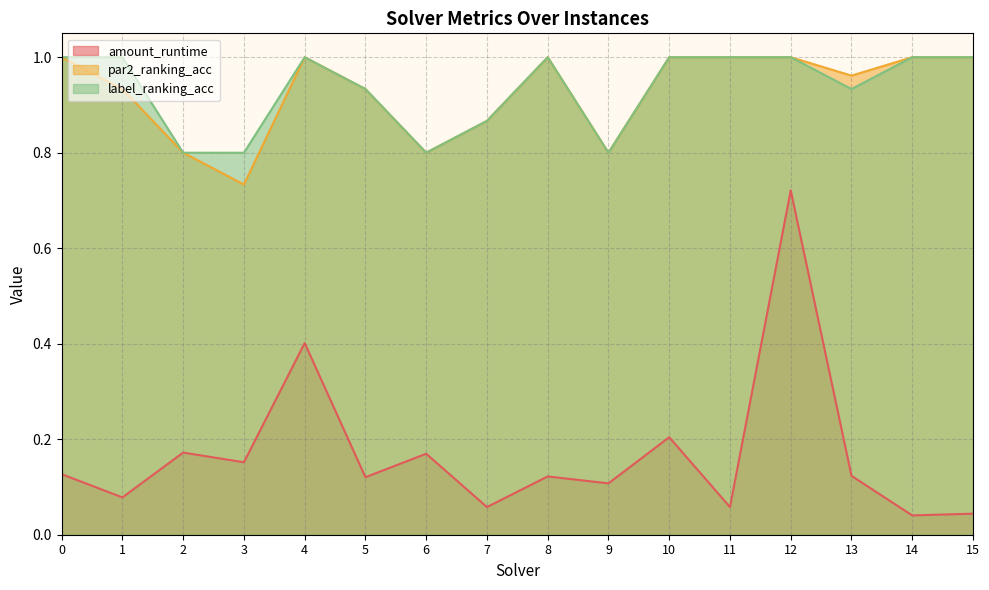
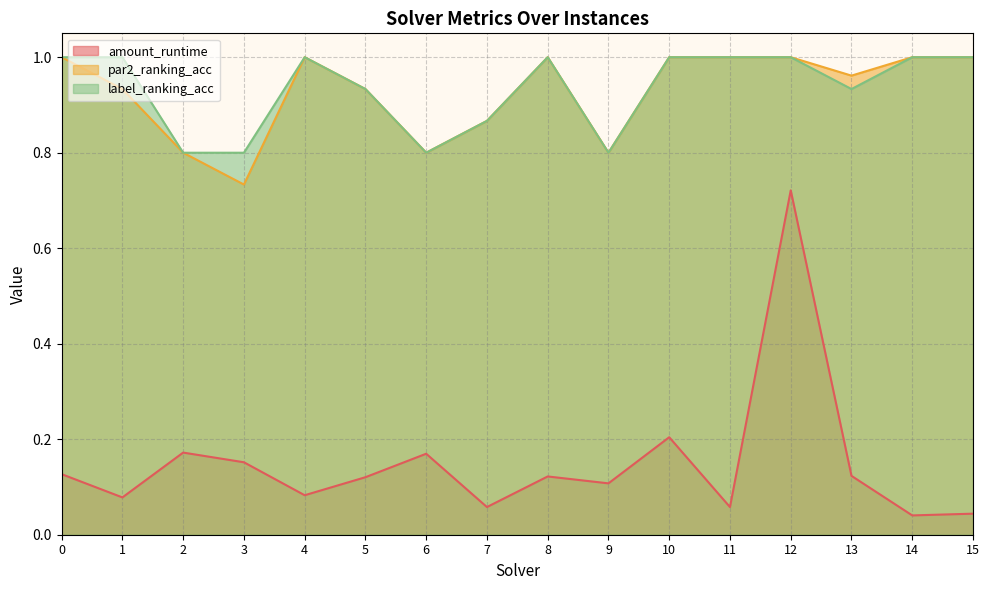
  {
    "amount_runtime": {
      "0": 0.13,
      "1": 0.08,
      "2": 0.17,
      "3": 0.15,
-     "4": 0.40,
+     "4": 0.08,
      "5": 0.12,
      "6": 0.17,
      "7": 0.06,
      "8": 0.12,
      "9": 0.11,
      "10": 0.20,
      "11": 0.06,
      "12": 0.72,
      "13": 0.12,
      "14": 0.04,
      "15": 0.04
    },
    "par2_ranking_acc": {
      "3": 0.73,
      "13": 0.96
    },
    "label_ranking_acc": {
      "3": 0.80,
      "13": 0.93
    }
  }
